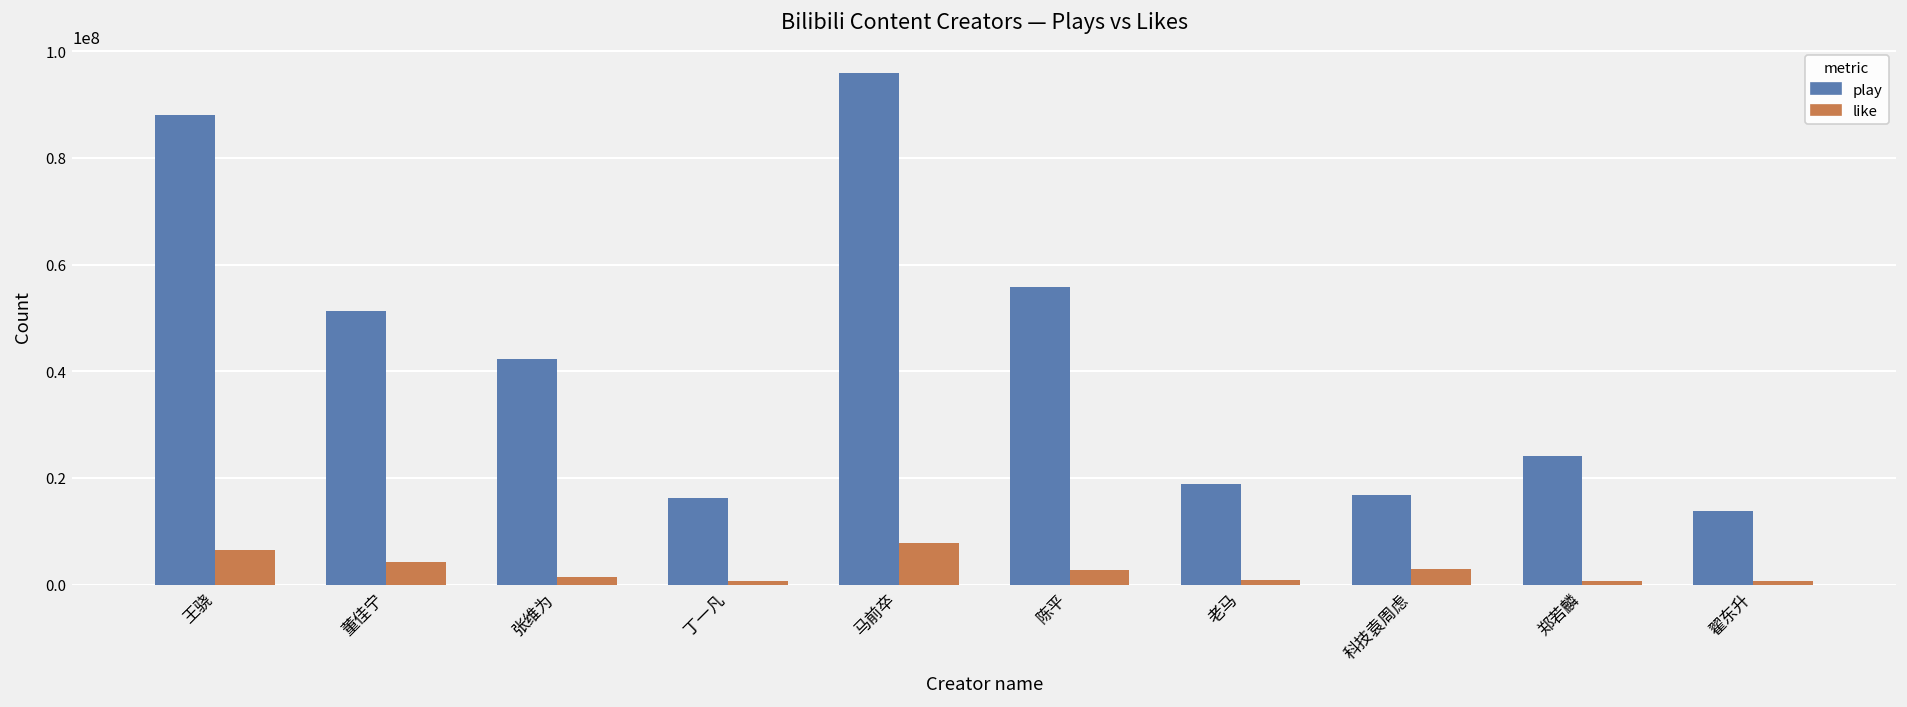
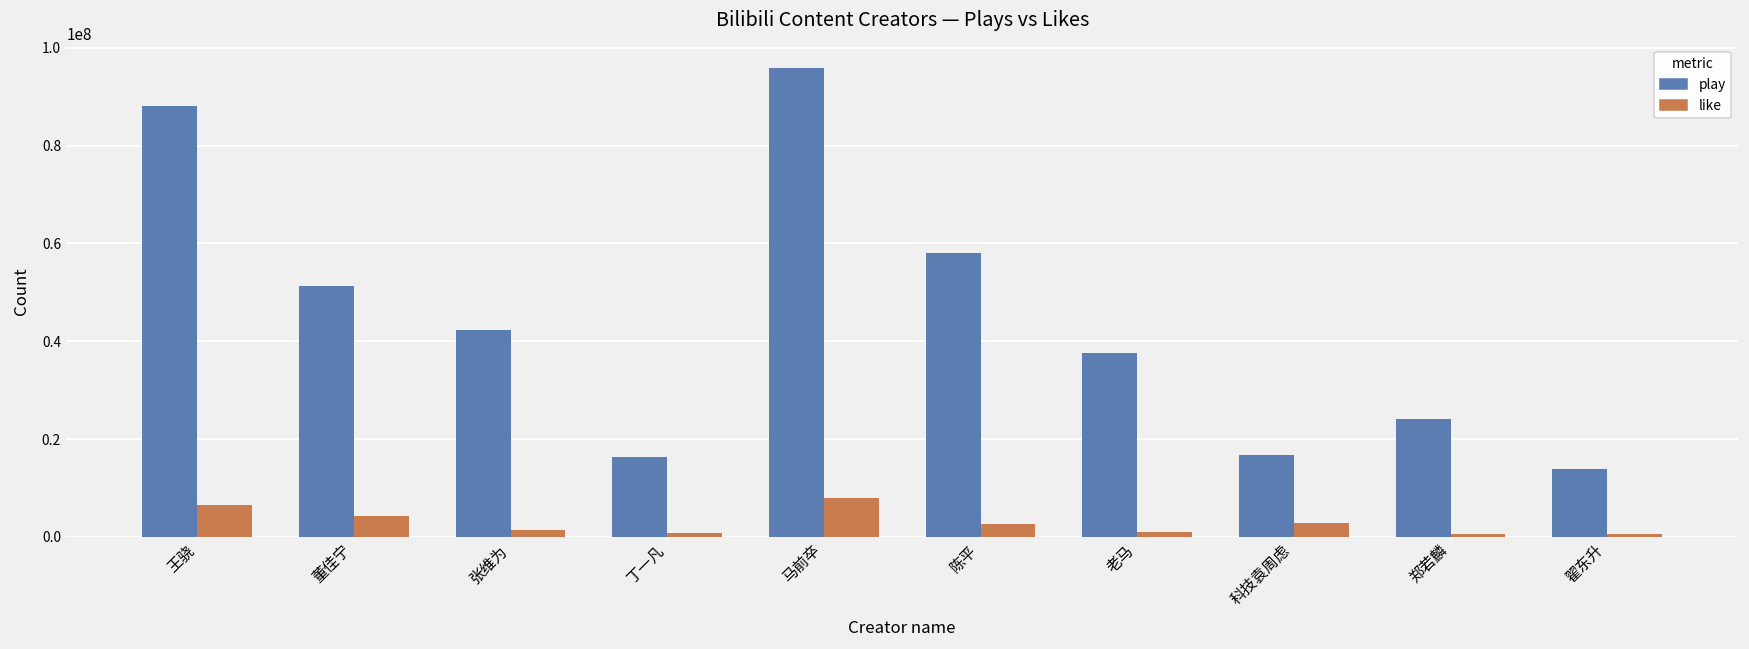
  {
    "play": {
      "王骁": 88000000,
      "董佳宁": 51000000,
      "张维为": 42000000,
      "丁一凡": 16000000,
      "马前卒": 96000000,
-     "陈平": 56000000,
-     "老马": 19000000,
+     "陈平": 58000000,
+     "老马": 38000000,
      "科技袁周虑": 17000000,
      "郑若麟": 24000000,
      "翟东升": 14000000
    },
    "like": {
      "王骁": 7000000,
      "董佳宁": 4000000,
      "张维为": 1000000,
      "丁一凡": 1000000,
      "马前卒": 8000000,
      "陈平": 3000000,
      "老马": 1000000,
      "科技袁周虑": 3000000,
      "郑若麟": 1000000,
      "翟东升": 1000000
    }
  }
